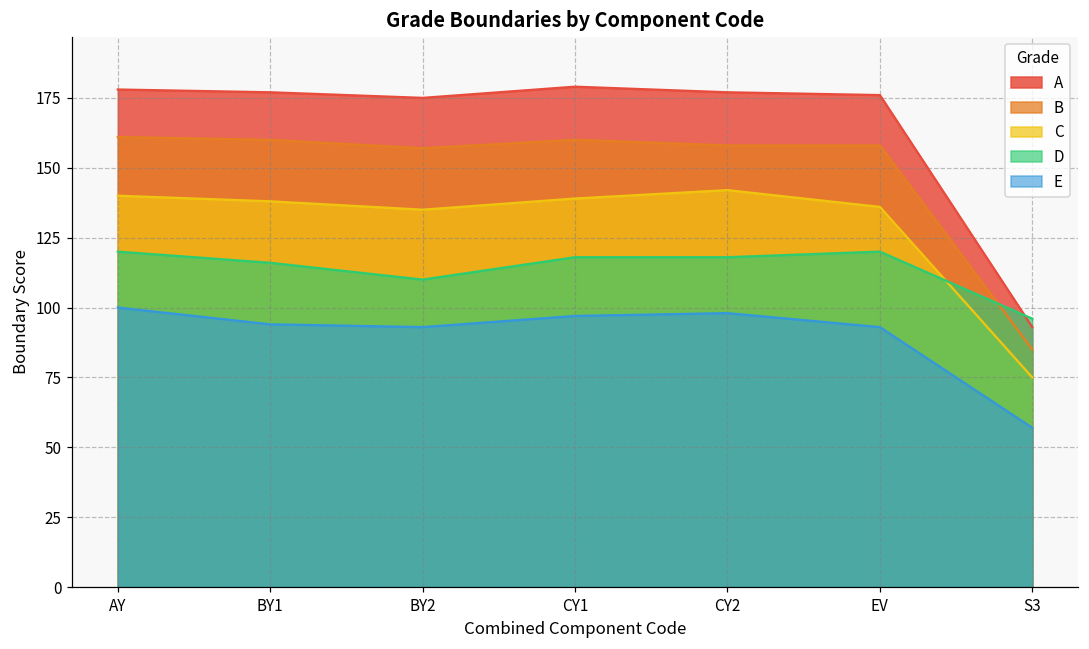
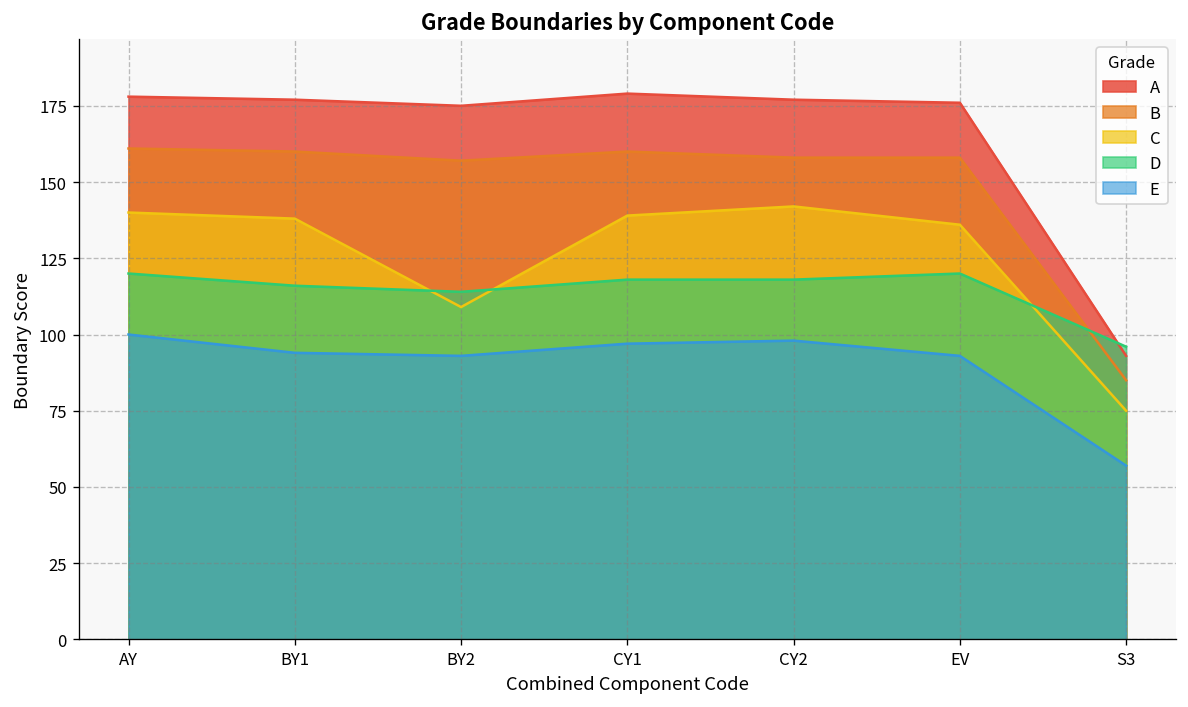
  {
    "C": {
      "AY": 140,
      "BY1": 138,
-     "BY2": 135,
+     "BY2": 109,
      "CY1": 139,
      "CY2": 142,
      "EV": 136,
      "S3": 75
    },
    "D": {
      "AY": 120,
      "BY1": 116,
-     "BY2": 110,
+     "BY2": 114,
      "CY1": 118,
      "CY2": 118,
      "EV": 120,
      "S3": 96
    },
    "E": {
      "AY": 100,
      "BY1": 94,
      "BY2": 93,
      "CY1": 97,
      "CY2": 98,
      "EV": 93,
      "S3": 57
    }
  }
